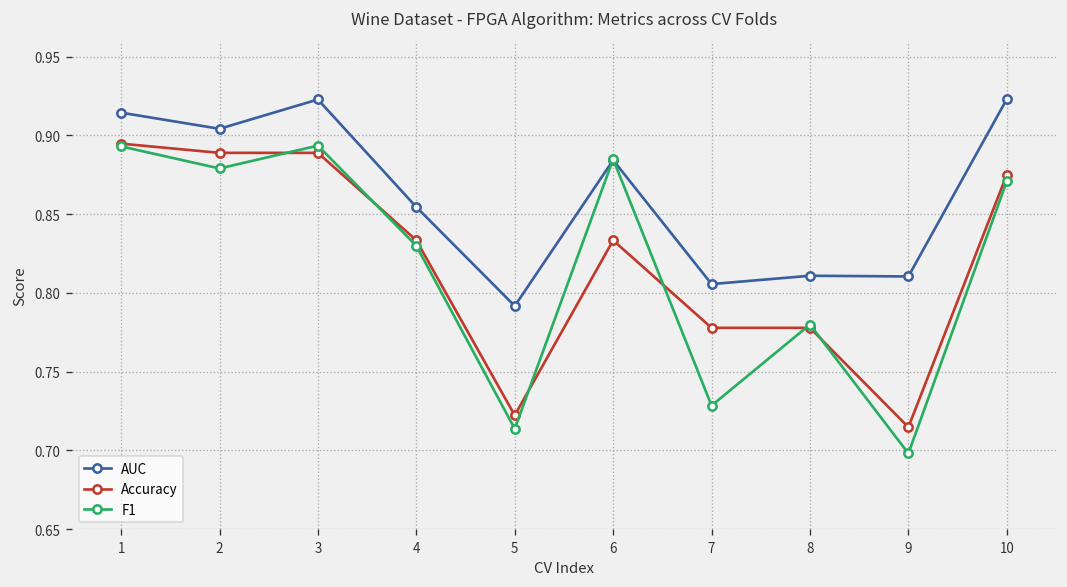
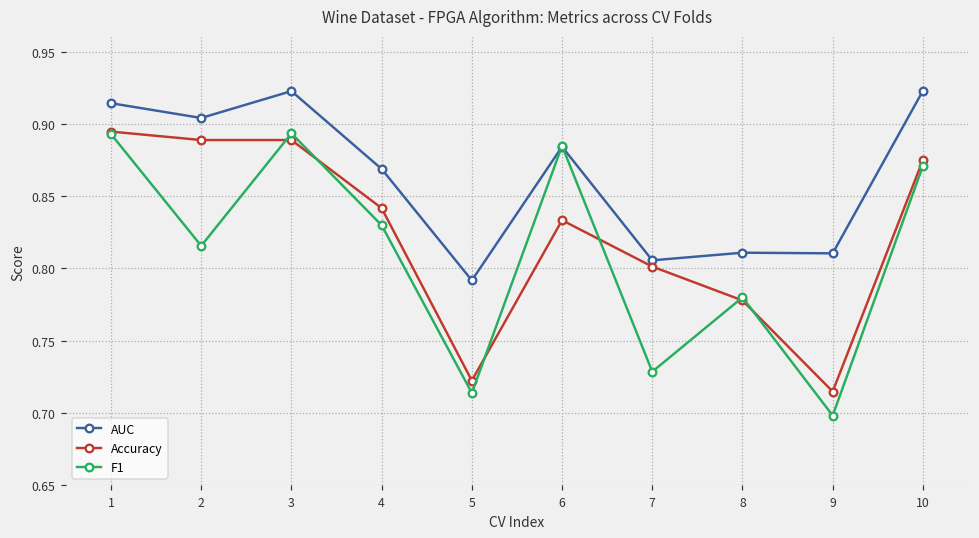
  {
    "AUC": {
      "1": 0.914,
      "2": 0.904,
      "3": 0.923,
-     "4": 0.854,
+     "4": 0.869,
      "5": 0.792,
      "7": 0.806,
      "8": 0.811,
      "9": 0.810,
      "10": 0.923
    },
    "Accuracy": {
      "2": 0.889,
      "3": 0.889,
-     "4": 0.833,
+     "4": 0.842,
      "5": 0.722,
      "6": 0.833,
-     "7": 0.778,
+     "7": 0.801,
      "8": 0.778,
      "9": 0.715,
      "10": 0.875
    },
    "F1": {
-     "2": 0.879,
+     "2": 0.816,
      "3": 0.893,
      "4": 0.830,
      "5": 0.714,
      "7": 0.728,
      "8": 0.780,
      "9": 0.698,
      "10": 0.871
    }
  }
